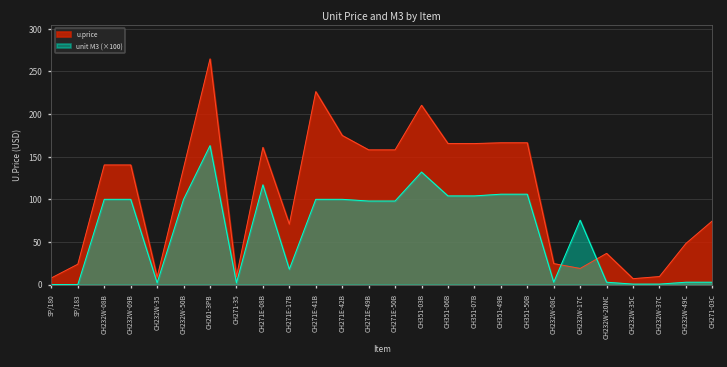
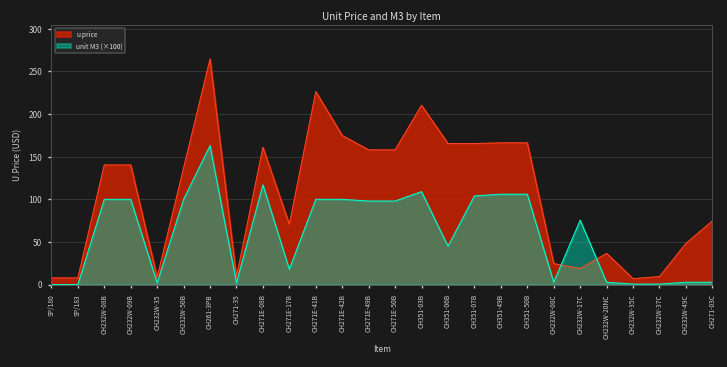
  {
    "u.price": {
      "SP/180": 10,
-     "SP/183": 20,
+     "SP/183": 10,
      "CH232W-08B": 140,
      "CH232W-09B": 140,
      "CH232W-35": 10,
      "CH232W-50B": 140,
      "CH261-3PB": 260,
      "CH271-35": 10,
      "CH271E-08B": 160,
      "CH271E-17B": 70,
      "CH271E-41B": 230,
      "CH271E-42B": 170,
      "CH271E-49B": 160,
      "CH271E-50B": 160,
      "CH351-03B": 210,
      "CH351-06B": 170,
      "CH351-07B": 170,
      "CH351-49B": 170,
      "CH351-50B": 170,
      "CH232W-08C": 20,
      "CH232W-17C": 20,
      "CH232W-20NC": 40,
      "CH232W-35C": 10,
      "CH232W-37C": 10,
      "CH232W-49C": 50,
      "CH271-03C": 70
    },
    "unit M3 (×100)": {
      "SP/180": 0,
      "SP/183": 0,
      "CH232W-08B": 100,
      "CH232W-09B": 100,
      "CH232W-35": 0,
      "CH232W-50B": 100,
      "CH261-3PB": 160,
      "CH271-35": 0,
      "CH271E-08B": 120,
      "CH271E-17B": 20,
      "CH271E-41B": 100,
      "CH271E-42B": 100,
      "CH271E-49B": 100,
      "CH271E-50B": 100,
-     "CH351-03B": 130,
-     "CH351-06B": 100,
+     "CH351-03B": 110,
+     "CH351-06B": 50,
      "CH351-07B": 100,
      "CH351-49B": 110,
      "CH351-50B": 110,
      "CH232W-08C": 0,
      "CH232W-17C": 80,
      "CH232W-20NC": 0,
      "CH232W-35C": 0,
      "CH232W-37C": 0,
      "CH232W-49C": 0,
      "CH271-03C": 0
    }
  }
